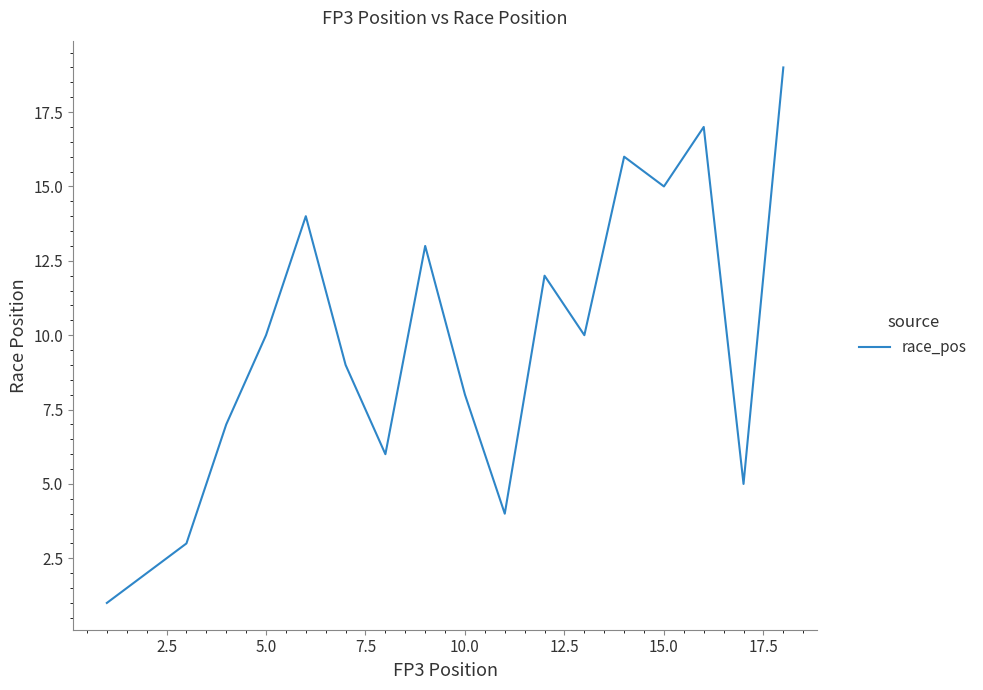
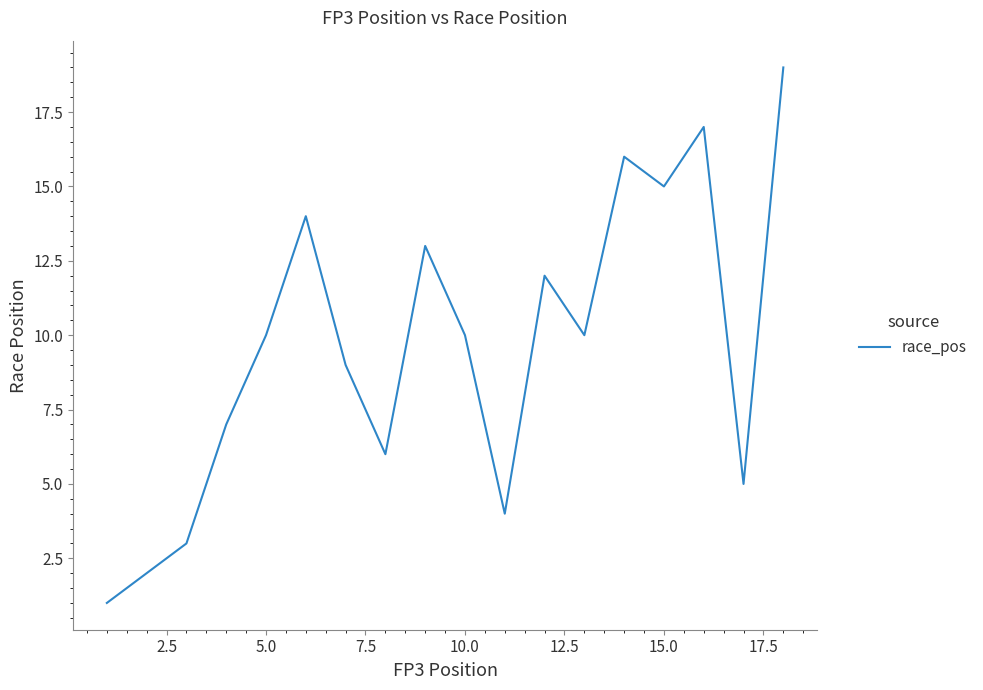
  {
    "5.0": 10,
-   "10.0": 8,
+   "10.0": 10,
    "15.0": 15
  }
